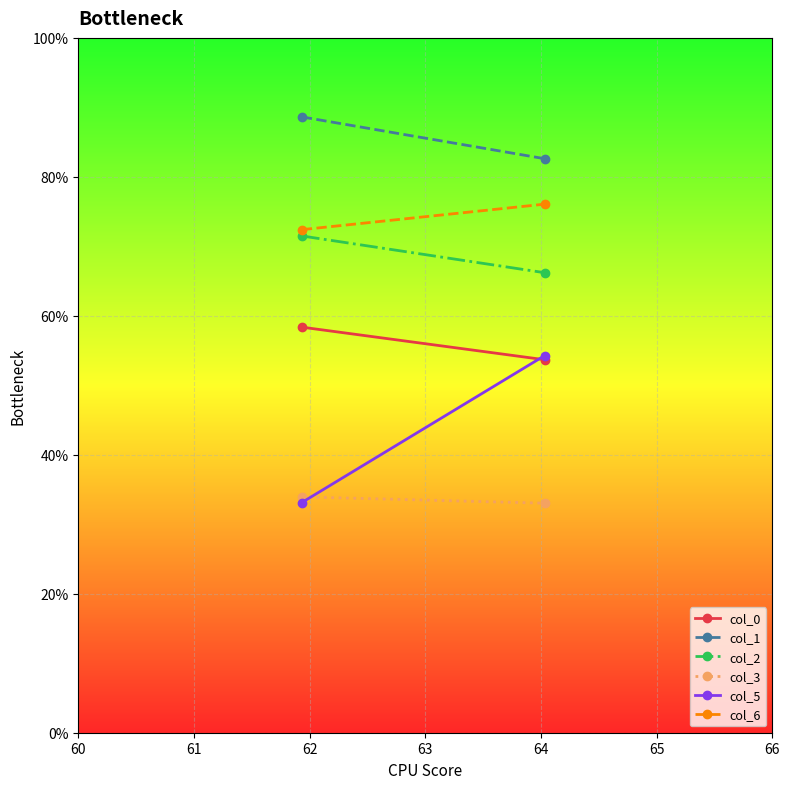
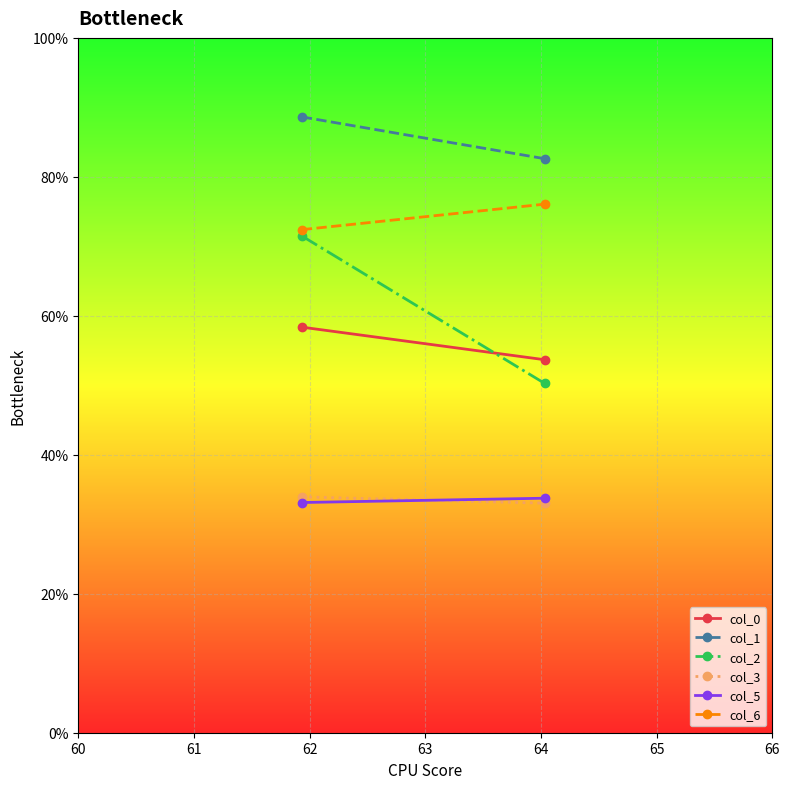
  {
    "col_0": {
      "64": "54%"
    },
    "col_1": {
      "64": "83%"
    },
    "col_2": {
-     "64": "66%"
+     "64": "50%"
    },
    "col_3": {
      "64": "33%"
    },
    "col_5": {
-     "64": "54%"
+     "64": "34%"
    },
    "col_6": {
      "64": "76%"
    }
  }
